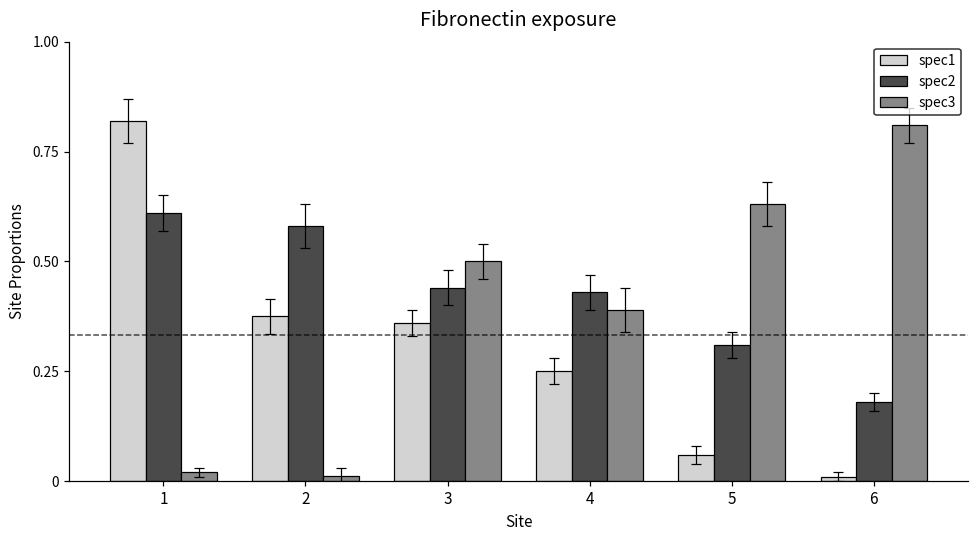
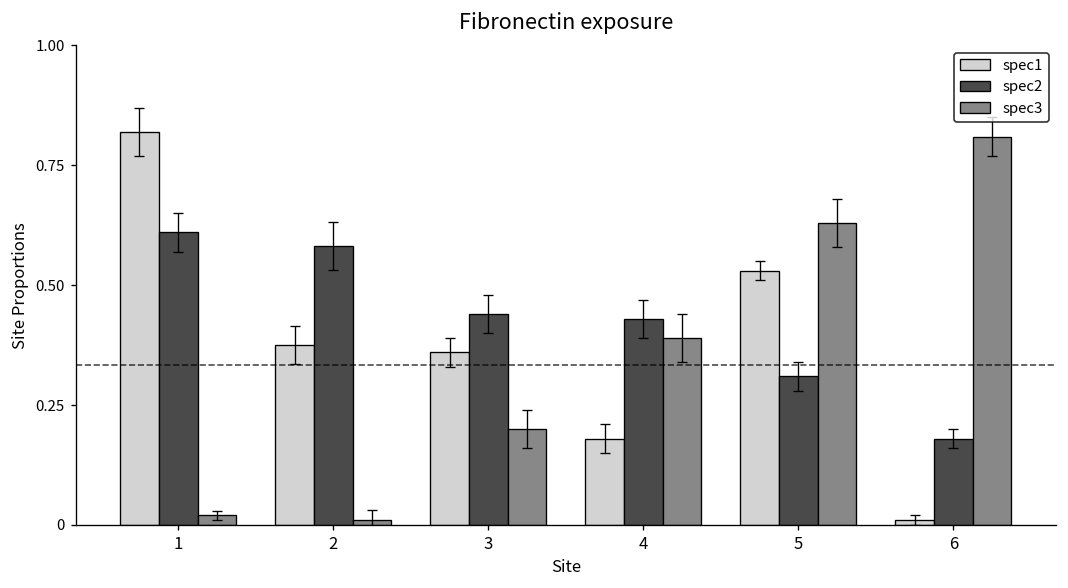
  {
    "spec1": {
      "1": 0.82,
      "2": 0.38,
      "3": 0.36,
-     "4": 0.25,
-     "5": 0.06,
+     "4": 0.18,
+     "5": 0.53,
      "6": 0.01
    },
    "spec2": {
      "1": 0.61,
      "2": 0.58,
      "3": 0.44,
      "4": 0.43,
      "5": 0.31,
      "6": 0.18
    },
    "spec3": {
      "1": 0.02,
      "2": 0.01,
-     "3": 0.5,
+     "3": 0.2,
      "4": 0.39,
      "5": 0.63,
      "6": 0.81
    }
  }
